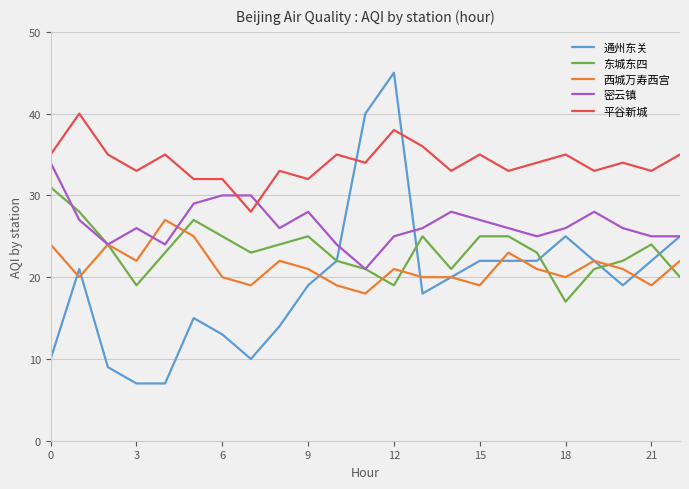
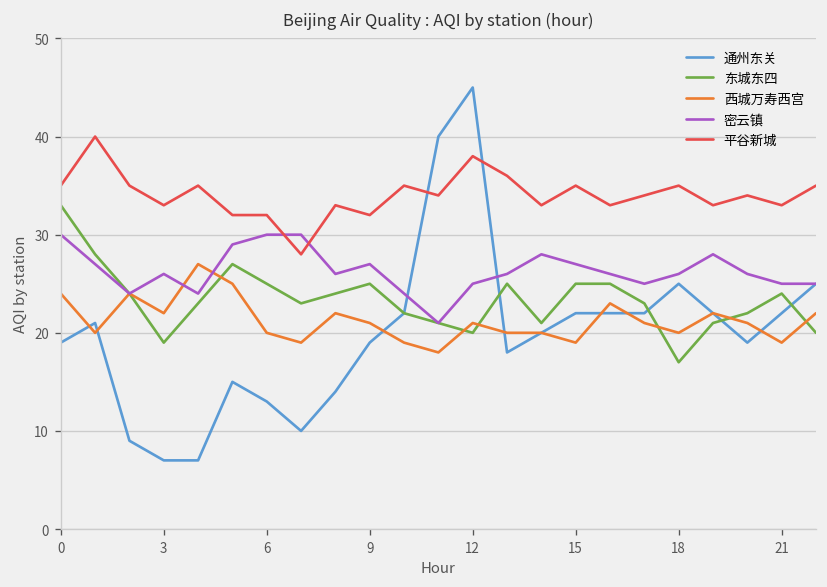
  {
    "通州东关": {
-     "0": 10,
+     "0": 19,
      "3": 7,
      "6": 13,
      "9": 19,
      "12": 45,
      "15": 22,
      "18": 25,
      "21": 22
    },
    "东城东四": {
-     "0": 31,
+     "0": 33,
      "3": 19,
      "6": 25,
      "9": 25,
-     "12": 19,
+     "12": 20,
      "15": 25,
      "18": 17,
      "21": 24
    },
    "密云镇": {
-     "0": 34,
+     "0": 30,
      "3": 26,
      "6": 30,
-     "9": 28,
+     "9": 27,
      "12": 25,
      "15": 27,
      "18": 26,
      "21": 25
    }
  }
